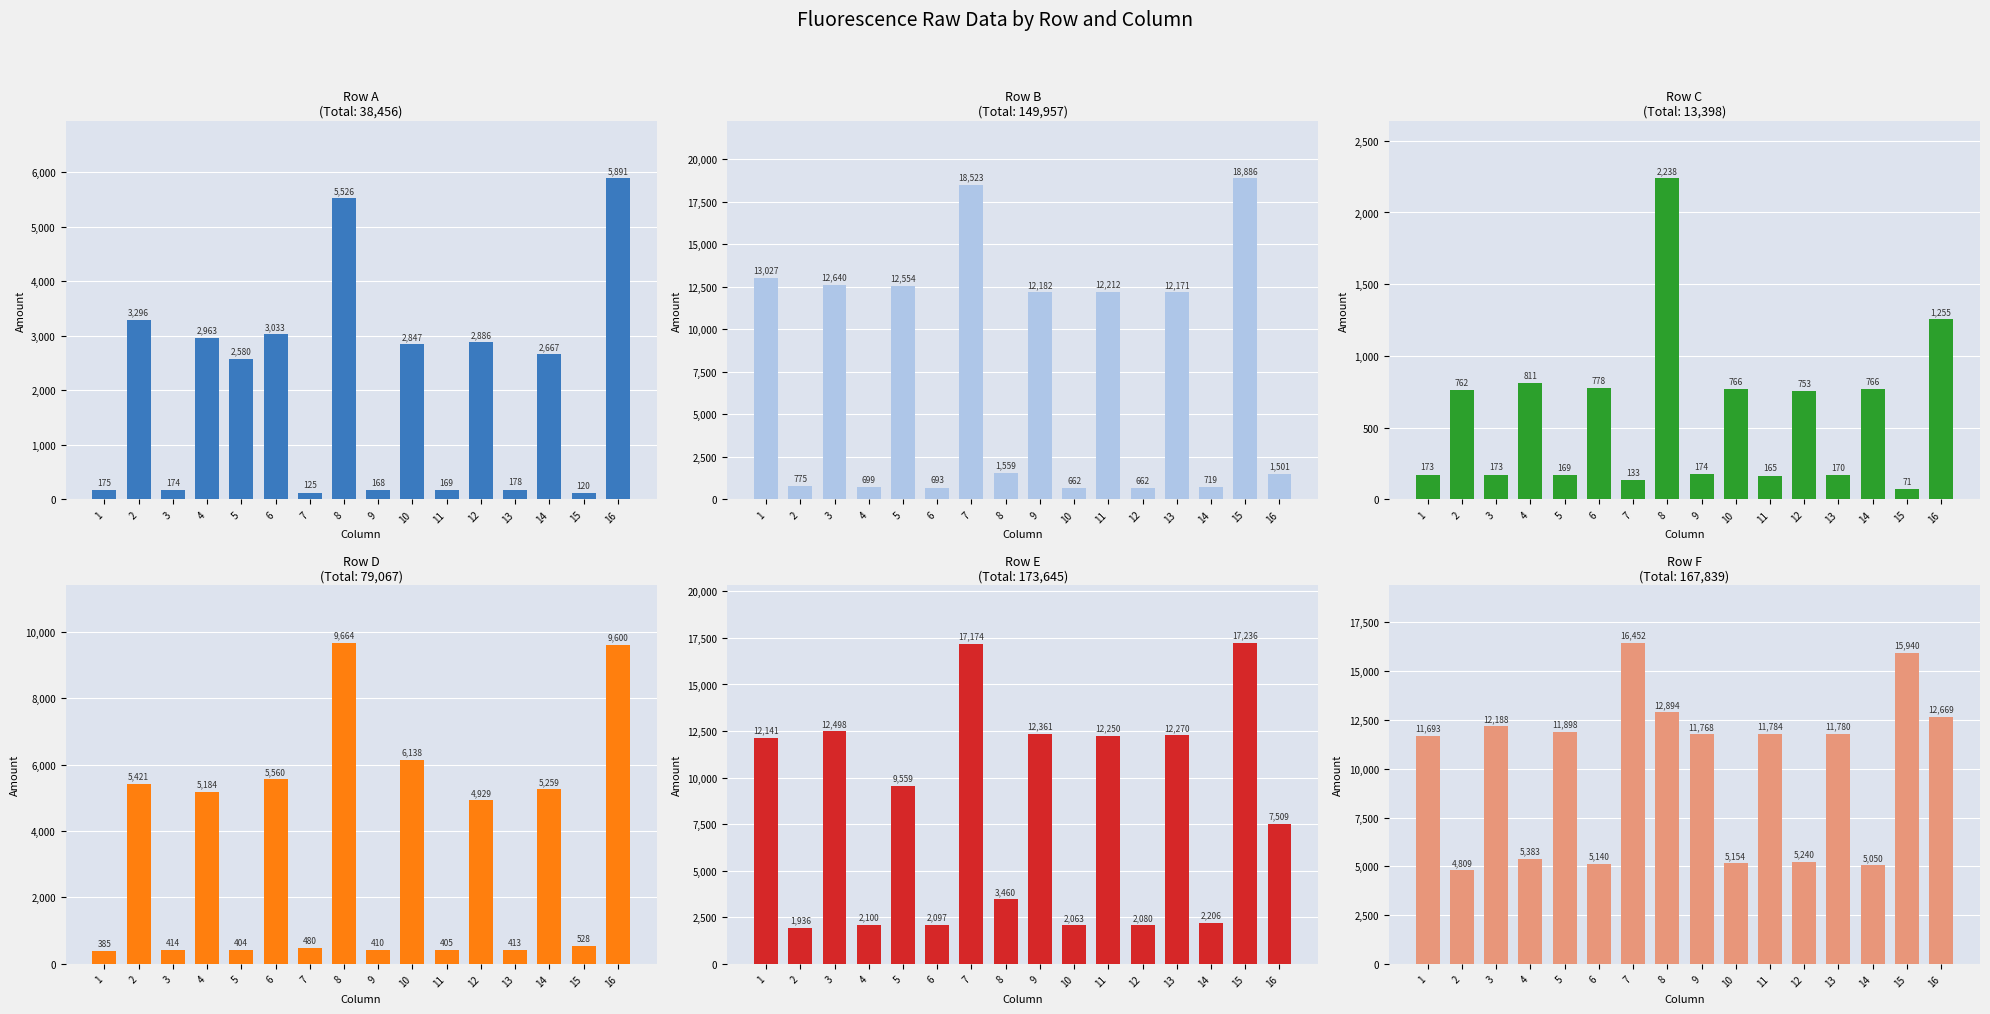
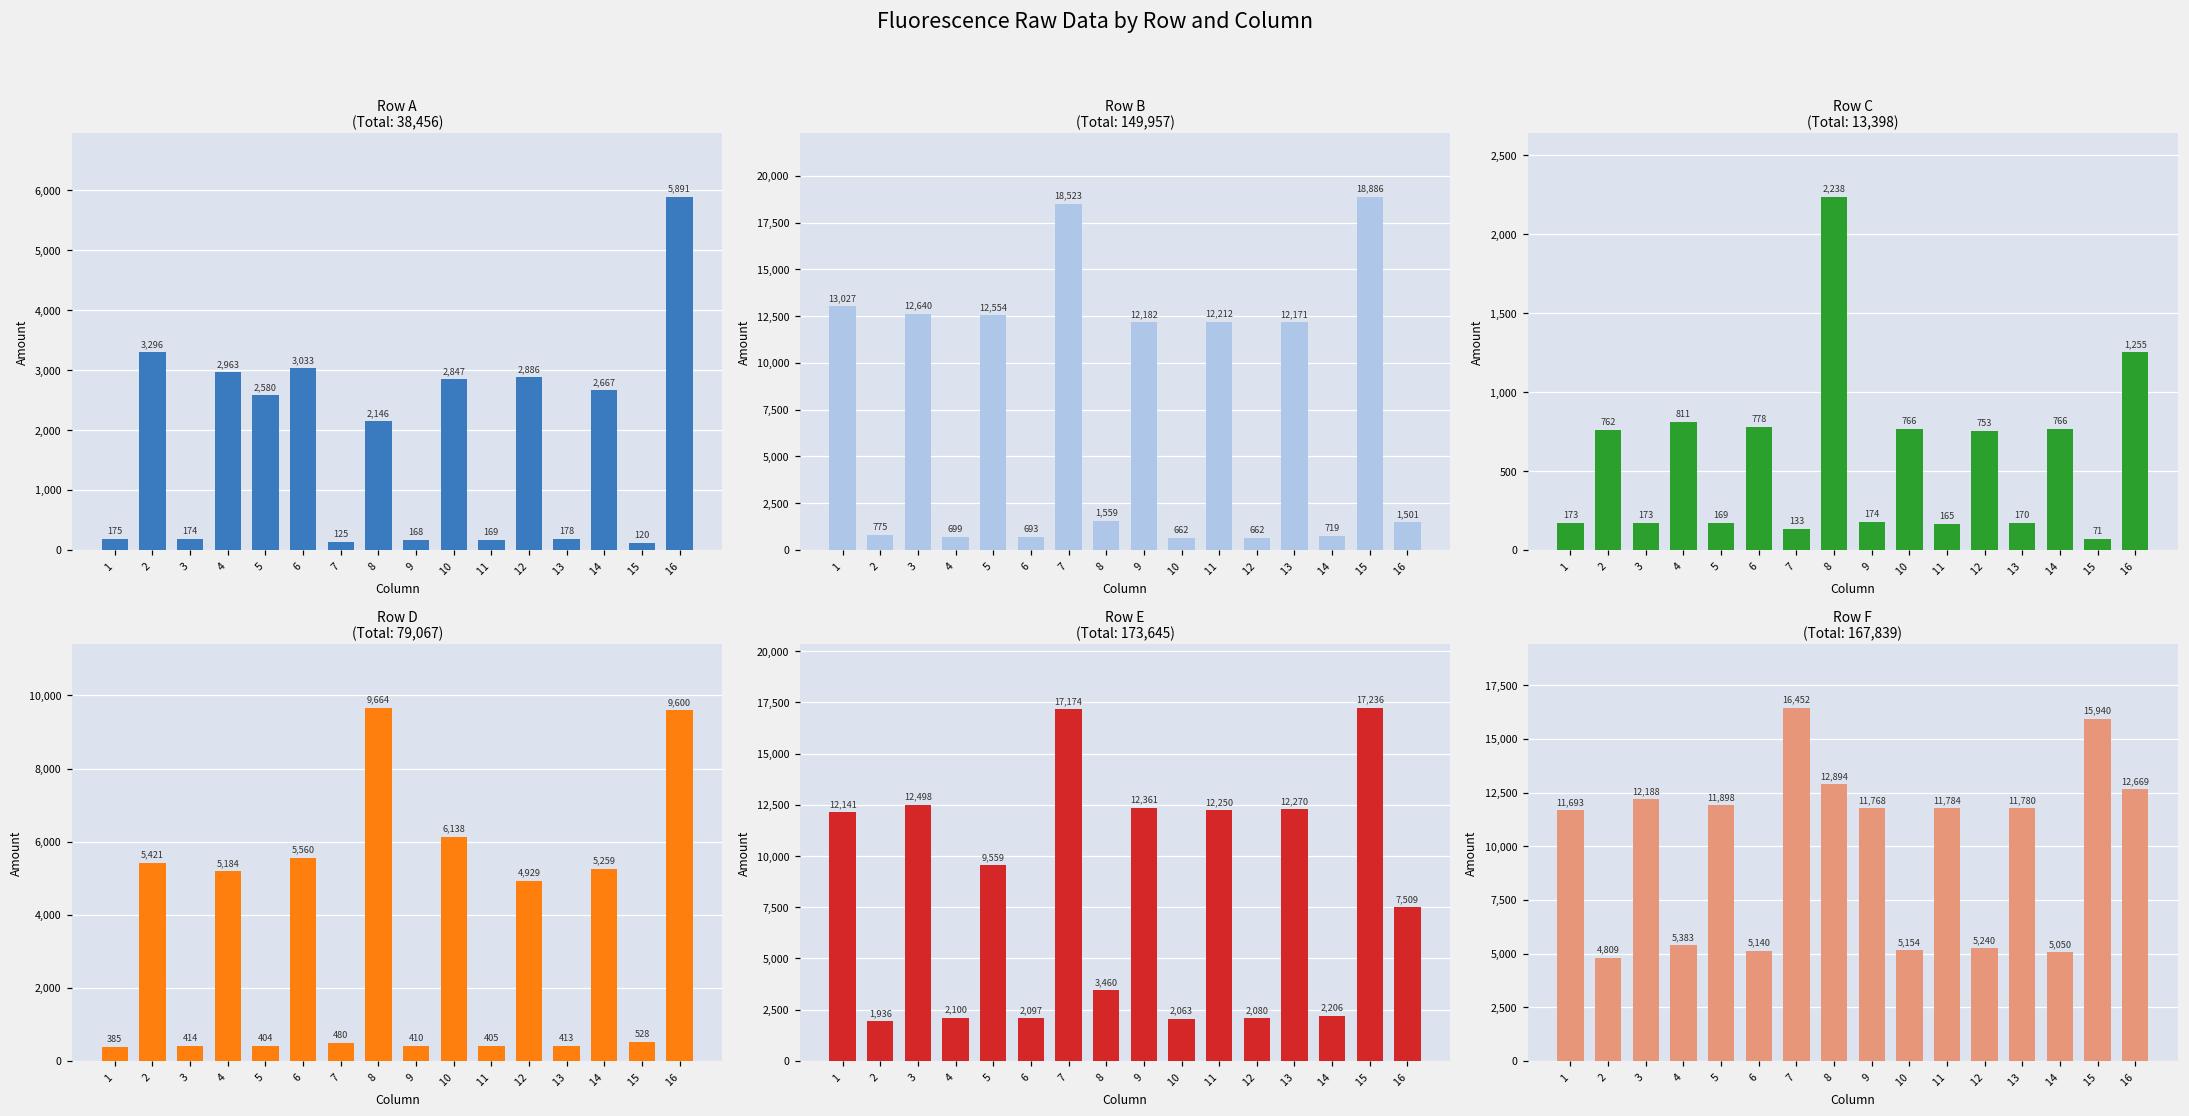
  {
    "Row A (Total: 38,456)": {
      "1": "175",
      "2": "3,296",
      "3": "174",
      "4": "2,963",
      "5": "2,580",
      "6": "3,033",
      "7": "125",
-     "8": "5,526",
+     "8": "2,146",
      "9": "168",
      "10": "2,847",
      "11": "169",
      "12": "2,886",
      "13": "178",
      "14": "2,667",
      "15": "120",
      "16": "5,891"
    },
    "Row B (Total: 149,957)": {
      "1": "13,027",
      "2": "775",
      "3": "12,640",
      "4": "699",
      "5": "12,554",
      "6": "693",
      "7": "18,523",
      "8": "1,559",
      "9": "12,182",
      "10": "662",
      "11": "12,212",
      "12": "662",
      "13": "12,171",
      "14": "719",
      "15": "18,886",
      "16": "1,501"
    },
    "Row C (Total: 13,398)": {
      "1": "173",
      "2": "762",
      "3": "173",
      "4": "811",
      "5": "169",
      "6": "778",
      "7": "133",
      "8": "2,238",
      "9": "174",
      "10": "766",
      "11": "165",
      "12": "753",
      "13": "170",
      "14": "766",
      "15": "71",
      "16": "1,255"
    },
    "Row D (Total: 79,067)": {
      "1": "385",
      "2": "5,421",
      "3": "414",
      "4": "5,184",
      "5": "404",
      "6": "5,560",
      "7": "480",
      "8": "9,664",
      "9": "410",
      "10": "6,138",
      "11": "405",
      "12": "4,929",
      "13": "413",
      "14": "5,259",
      "15": "528",
      "16": "9,600"
    },
    "Row E (Total: 173,645)": {
      "1": "12,141",
      "2": "1,936",
      "3": "12,498",
      "4": "2,100",
      "5": "9,559",
      "6": "2,097",
      "7": "17,174",
      "8": "3,460",
      "9": "12,361",
      "10": "2,063",
      "11": "12,250",
      "12": "2,080",
      "13": "12,270",
      "14": "2,206",
      "15": "17,236",
      "16": "7,509"
    },
    "Row F (Total: 167,839)": {
      "1": "11,693",
      "2": "4,809",
      "3": "12,188",
      "4": "5,383",
      "5": "11,898",
      "6": "5,140",
      "7": "16,452",
      "8": "12,894",
      "9": "11,768",
      "10": "5,154",
      "11": "11,784",
      "12": "5,240",
      "13": "11,780",
      "14": "5,050",
      "15": "15,940",
      "16": "12,669"
    }
  }
